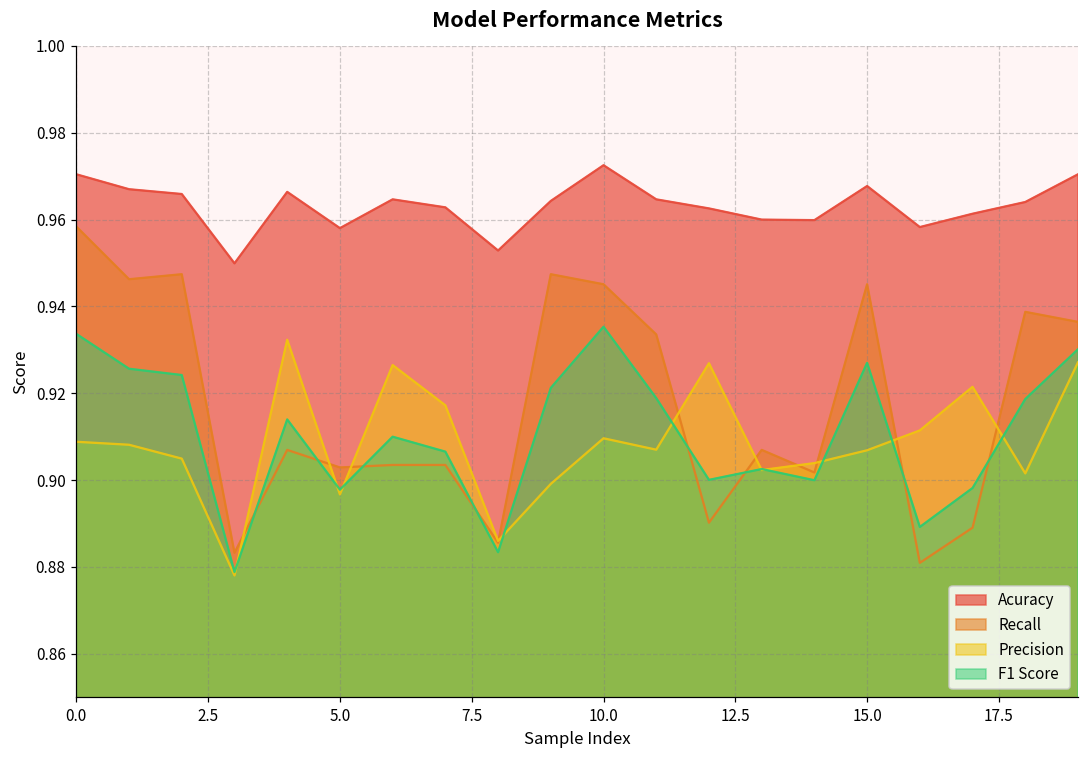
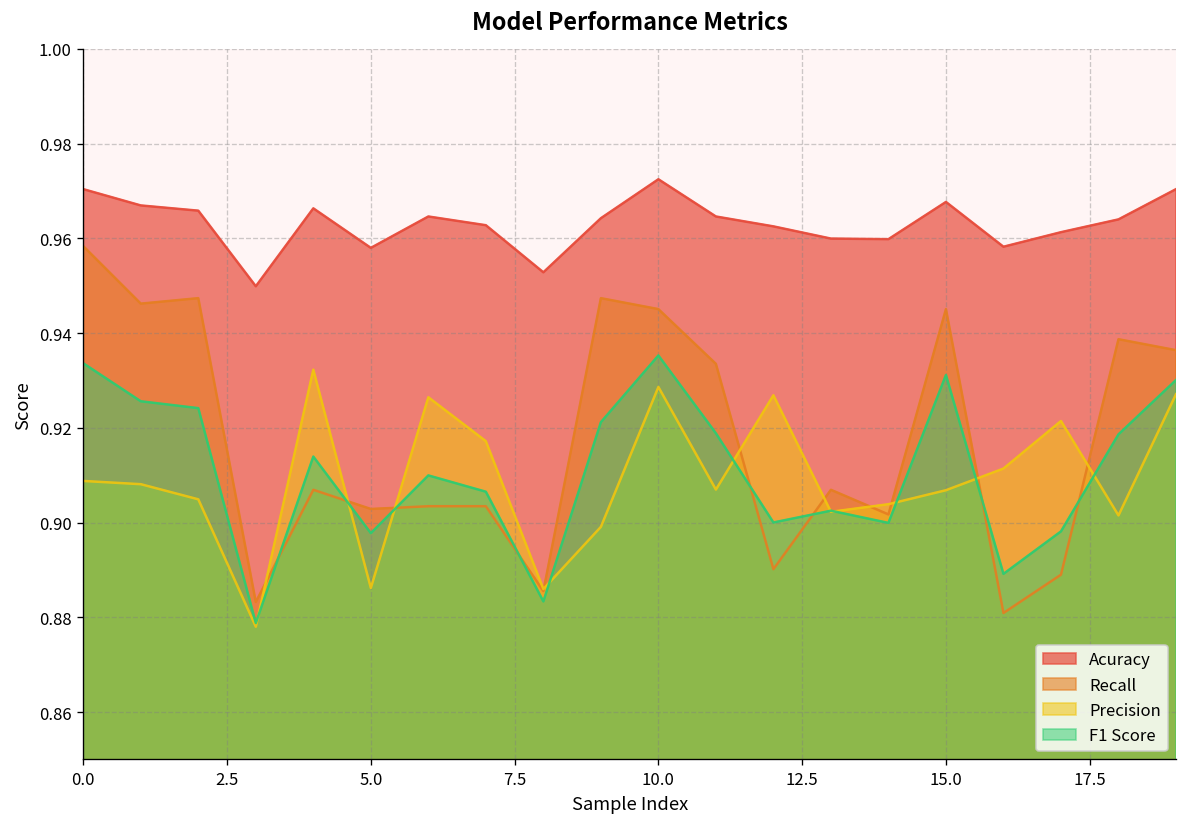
  {
    "Precision": {
      "0.0": 0.909,
-     "5.0": 0.897,
-     "10.0": 0.910,
+     "5.0": 0.886,
+     "10.0": 0.929,
      "15.0": 0.907
    },
    "F1 Score": {
      "0.0": 0.934,
      "5.0": 0.898,
      "10.0": 0.935,
-     "15.0": 0.927
+     "15.0": 0.931
    }
  }
